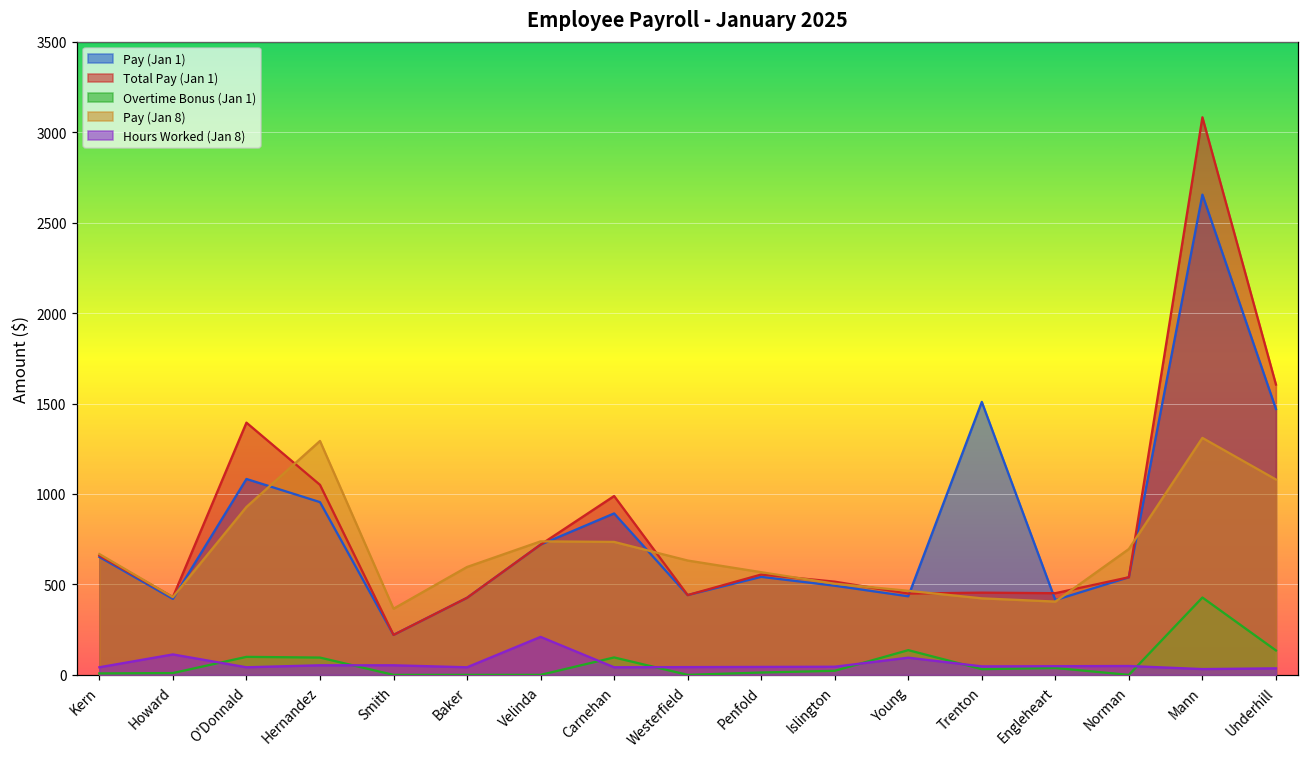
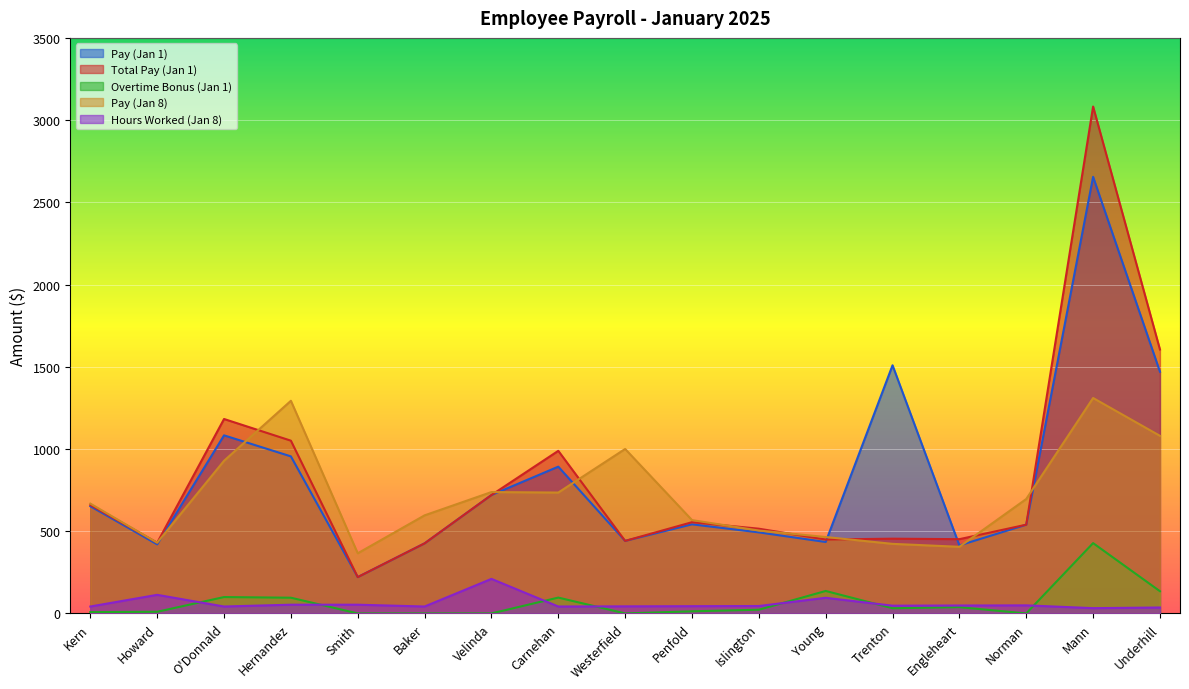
  {
    "Pay (Jan 1)": {
      "O'Donnald": 1080,
      "Hernandez": 960,
      "Carnehan": 890,
      "Trenton": 1510,
      "Mann": 2660,
      "Underhill": 1470
    },
    "Total Pay (Jan 1)": {
-     "O'Donnald": 1390,
+     "O'Donnald": 1180,
      "Hernandez": 1050,
      "Carnehan": 990,
      "Trenton": 450,
      "Engleheart": 450,
      "Mann": 3080,
      "Underhill": 1610
    },
    "Overtime Bonus (Jan 1)": {
      "Kern": 10,
      "Howard": 10,
      "O'Donnald": 100,
      "Hernandez": 100,
      "Smith": 0,
      "Baker": 0,
      "Velinda": 0,
      "Carnehan": 100,
      "Westerfield": 0,
      "Penfold": 10,
      "Islington": 20,
      "Young": 140,
      "Norman": 0,
      "Mann": 430,
      "Underhill": 140
    },
    "Pay (Jan 8)": {
      "O'Donnald": 930,
      "Hernandez": 1290,
      "Smith": 370,
      "Baker": 600,
      "Velinda": 740,
      "Carnehan": 740,
-     "Westerfield": 630,
+     "Westerfield": 1000,
      "Trenton": 420,
      "Norman": 700,
      "Mann": 1310,
      "Underhill": 1080
    },
    "Hours Worked (Jan 8)": {
      "Kern": 40,
      "Howard": 110,
      "O'Donnald": 40,
      "Hernandez": 50,
      "Smith": 50,
      "Baker": 40,
      "Velinda": 210,
      "Carnehan": 40,
      "Westerfield": 40,
      "Penfold": 40,
      "Islington": 50,
      "Young": 100,
      "Norman": 50,
      "Mann": 30,
      "Underhill": 40
    }
  }
